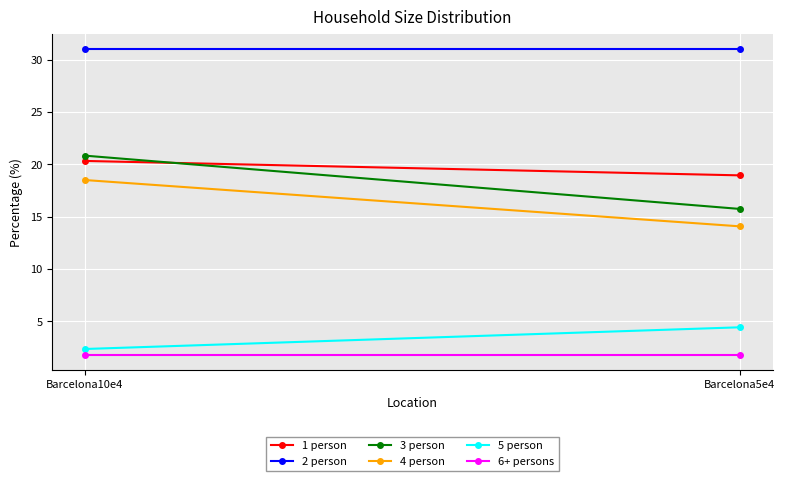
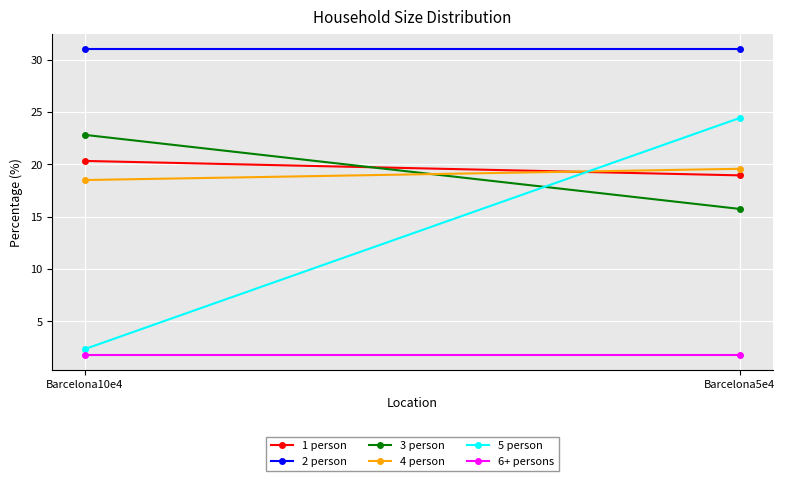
  {
    "1 person": {
      "Barcelona10e4": 20.3,
      "Barcelona5e4": 19.0
    },
    "2 person": {
      "Barcelona10e4": 31.0,
      "Barcelona5e4": 31.0
    },
    "3 person": {
-     "Barcelona10e4": 20.8,
+     "Barcelona10e4": 22.8,
      "Barcelona5e4": 15.8
    },
    "4 person": {
      "Barcelona10e4": 18.5,
-     "Barcelona5e4": 14.1
+     "Barcelona5e4": 19.6
    },
    "5 person": {
      "Barcelona10e4": 2.4,
-     "Barcelona5e4": 4.4
+     "Barcelona5e4": 24.4
    },
    "6+ persons": {
      "Barcelona10e4": 1.8,
      "Barcelona5e4": 1.8
    }
  }
